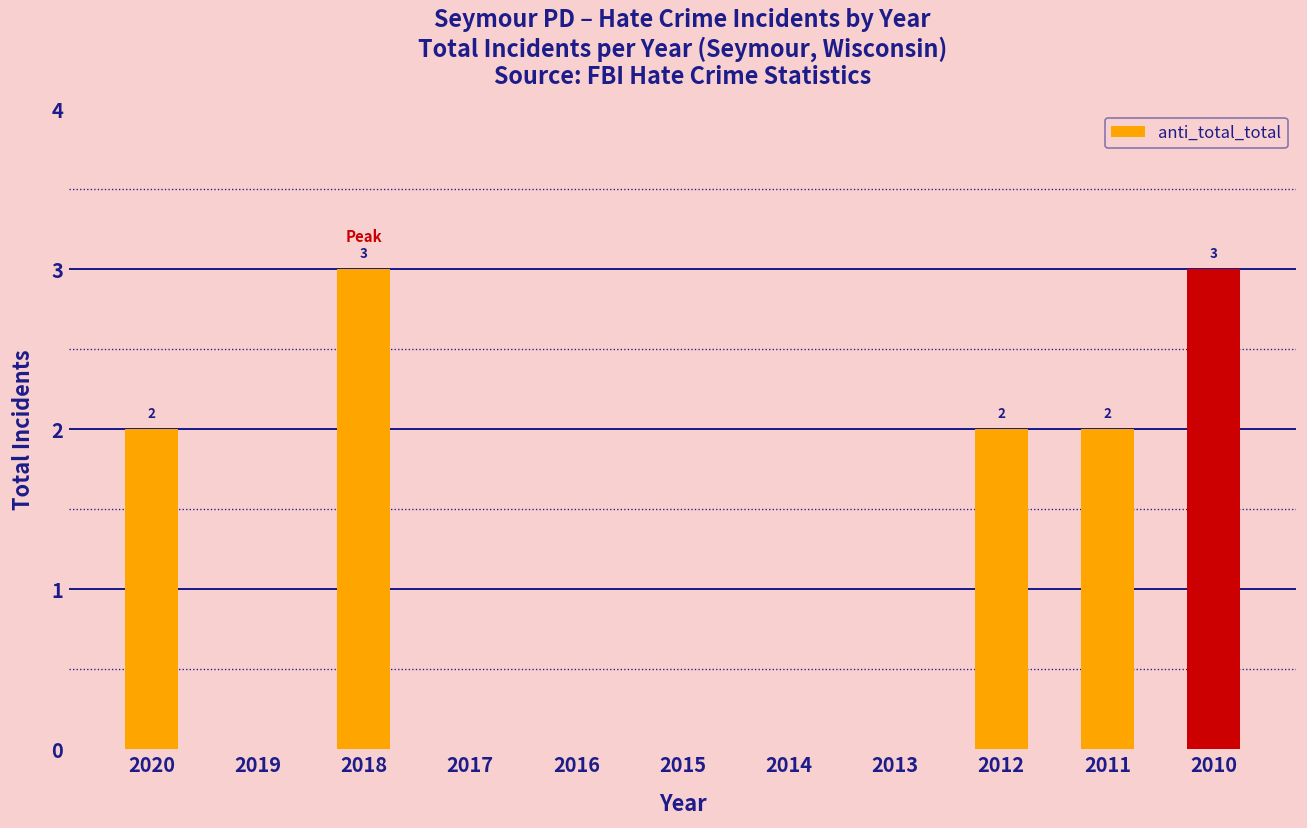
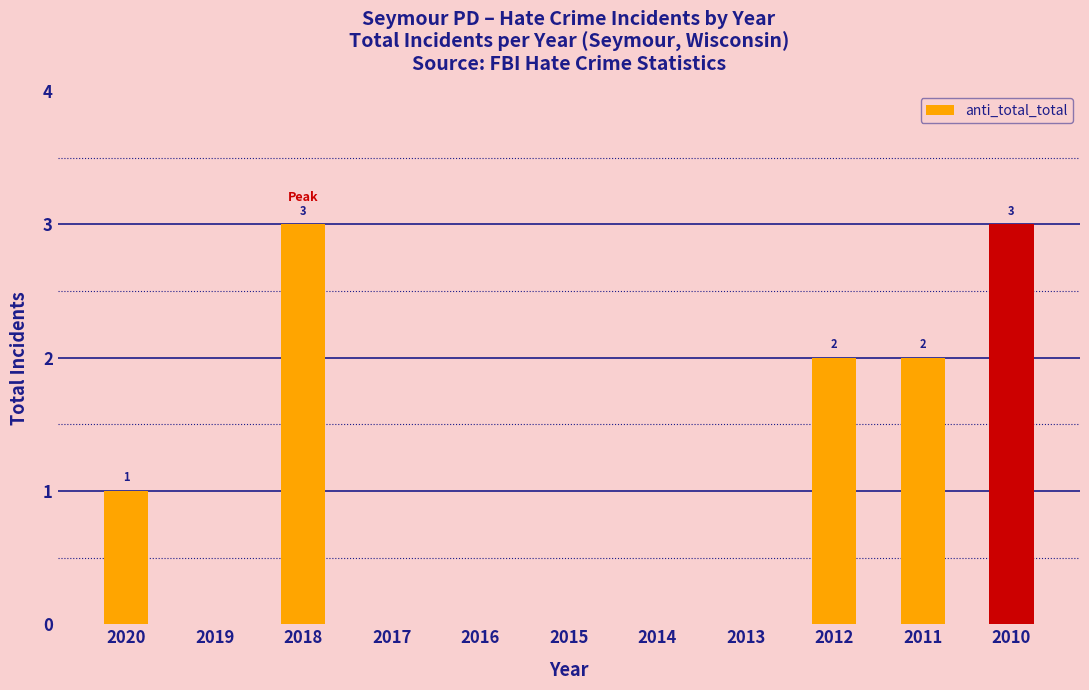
  {
-   "2020": 2,
+   "2020": 1,
    "2018": 3,
    "2012": 2,
    "2011": 2,
    "2010": 3
  }
